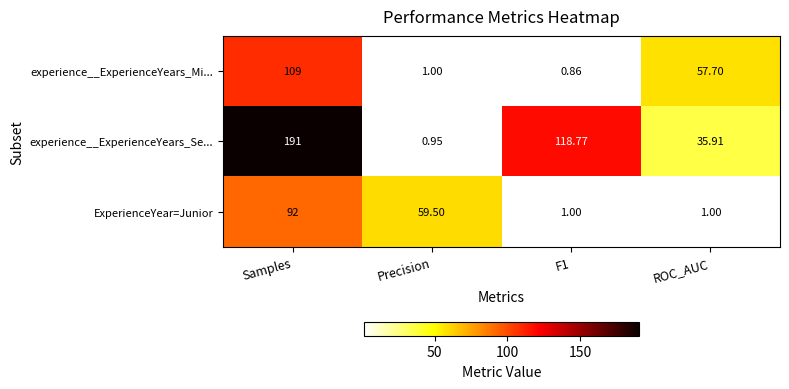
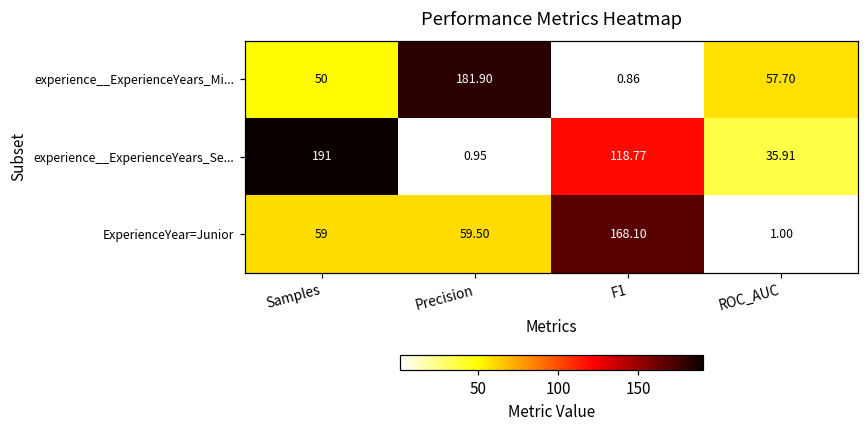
  {
    "experience__ExperienceYears_Mi...": {
-     "Samples": 109,
-     "Precision": 1.00,
+     "Samples": 50,
+     "Precision": 181.90,
      "F1": 0.86,
      "ROC_AUC": 57.70
    },
    "experience__ExperienceYears_Se...": {
      "Samples": 191,
      "Precision": 0.95,
      "F1": 118.77,
      "ROC_AUC": 35.91
    },
    "ExperienceYear=Junior": {
-     "Samples": 92,
+     "Samples": 59,
      "Precision": 59.50,
-     "F1": 1.00,
+     "F1": 168.10,
      "ROC_AUC": 1.00
    }
  }
